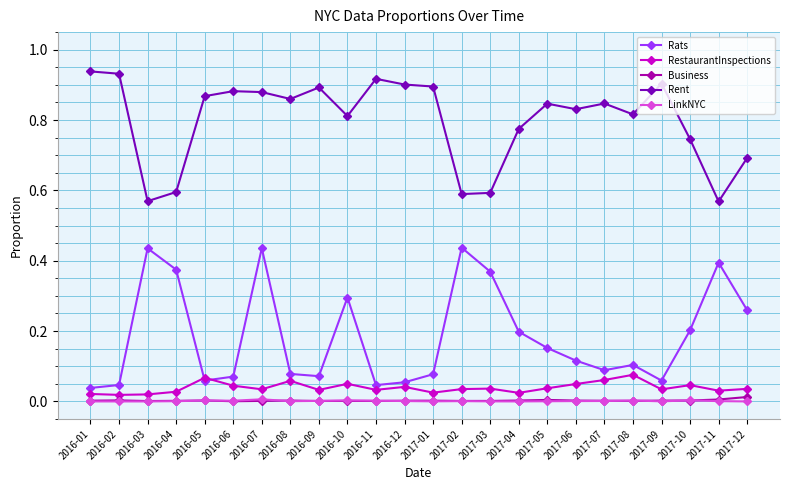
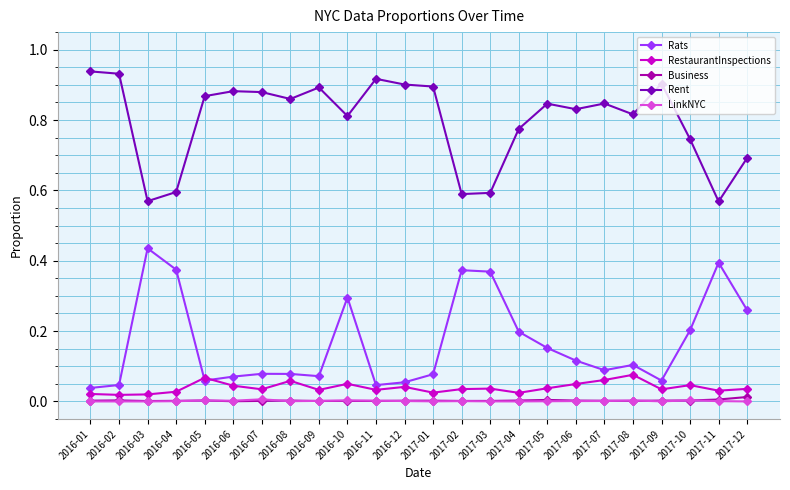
  {
    "Rats": {
      "2016-01": 0.04,
      "2016-02": 0.05,
      "2016-03": 0.44,
      "2016-04": 0.37,
      "2016-05": 0.06,
      "2016-06": 0.07,
-     "2016-07": 0.44,
+     "2016-07": 0.08,
      "2016-08": 0.08,
      "2016-09": 0.07,
      "2016-10": 0.30,
      "2016-11": 0.05,
      "2016-12": 0.05,
      "2017-01": 0.08,
-     "2017-02": 0.44,
+     "2017-02": 0.37,
      "2017-03": 0.37,
      "2017-04": 0.20,
      "2017-05": 0.15,
      "2017-06": 0.12,
      "2017-07": 0.09,
      "2017-08": 0.10,
      "2017-09": 0.06,
      "2017-10": 0.20,
      "2017-11": 0.39,
      "2017-12": 0.26
    },
    "LinkNYC": {
      "2017-12": 0.00
    }
  }
